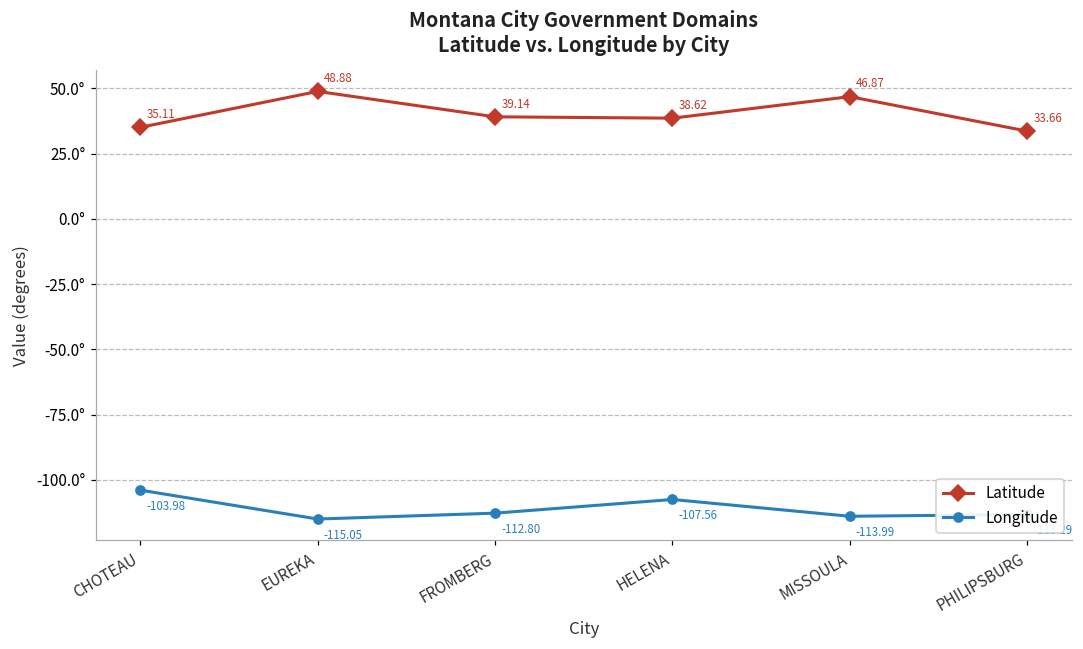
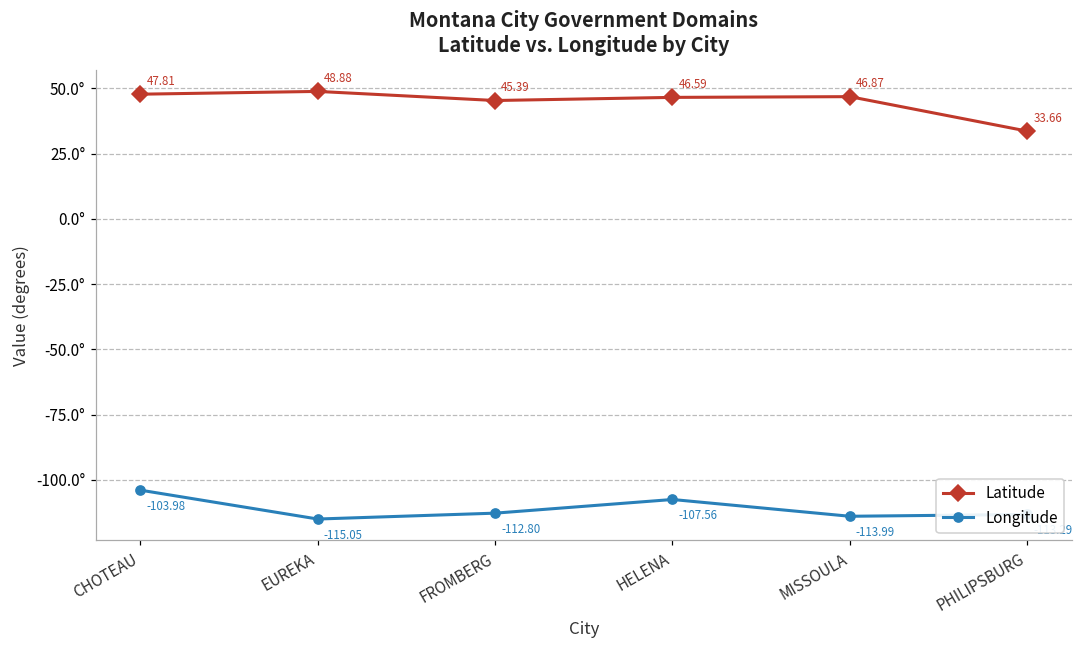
  {
    "Latitude": {
-     "CHOTEAU": 35.11,
+     "CHOTEAU": 47.81,
      "EUREKA": 48.88,
-     "FROMBERG": 39.14,
-     "HELENA": 38.62,
+     "FROMBERG": 45.39,
+     "HELENA": 46.59,
      "MISSOULA": 46.87,
      "PHILIPSBURG": 33.66
    },
    "Longitude": {
      "CHOTEAU": -103.98,
      "EUREKA": -115.05,
      "FROMBERG": -112.80,
      "HELENA": -107.56,
      "MISSOULA": -113.99
    }
  }
